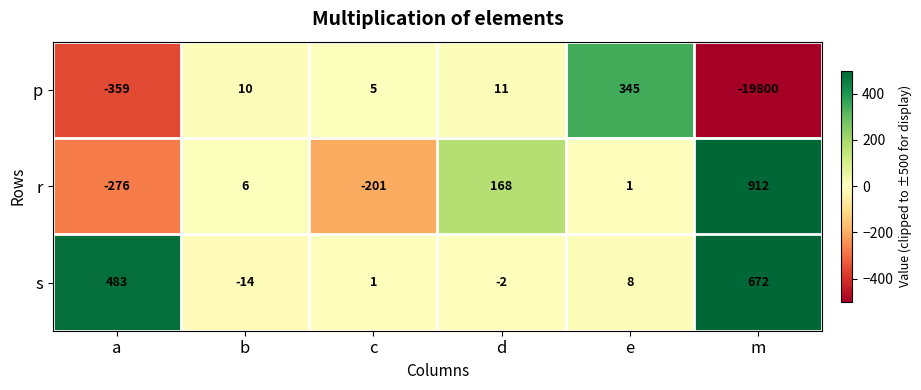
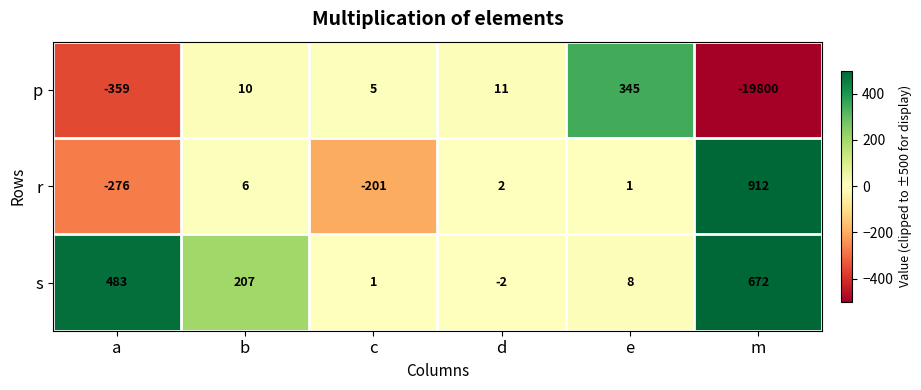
  {
    "p": {
      "a": -359,
      "b": 10,
      "c": 5,
      "d": 11,
      "e": 345,
      "m": -19800
    },
    "r": {
      "a": -276,
      "b": 6,
      "c": -201,
-     "d": 168,
+     "d": 2,
      "e": 1,
      "m": 912
    },
    "s": {
      "a": 483,
-     "b": -14,
+     "b": 207,
      "c": 1,
      "d": -2,
      "e": 8,
      "m": 672
    }
  }
